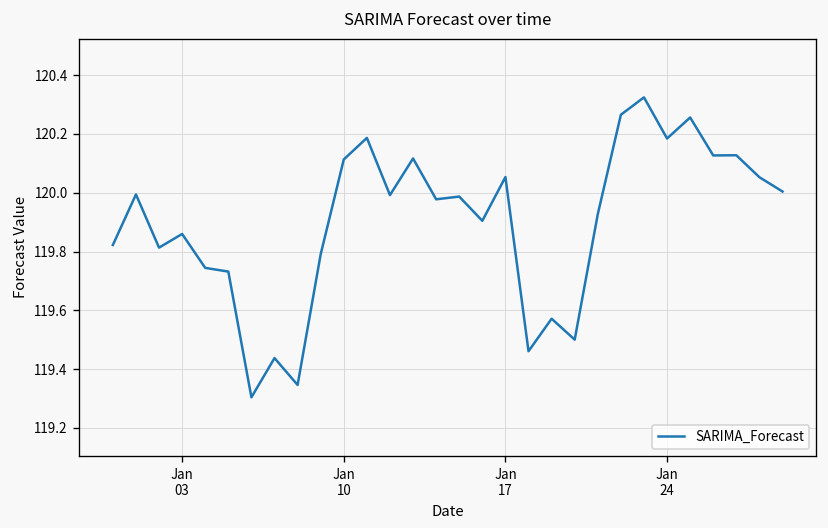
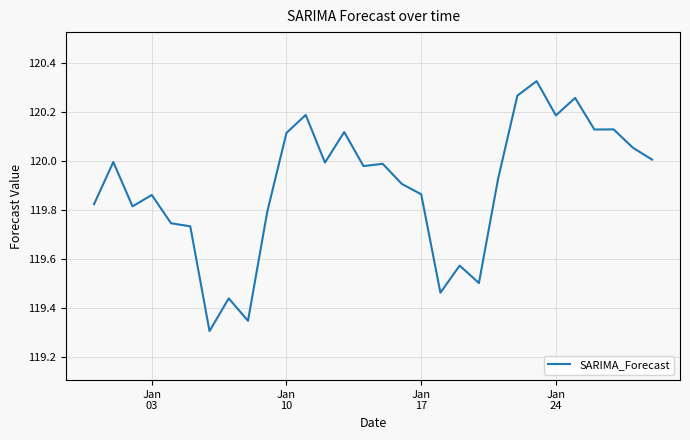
  {
    "Jan 03": 119.86,
    "Jan 10": 120.11,
-   "Jan 17": 120.05,
+   "Jan 17": 119.86,
    "Jan 24": 120.18
  }
